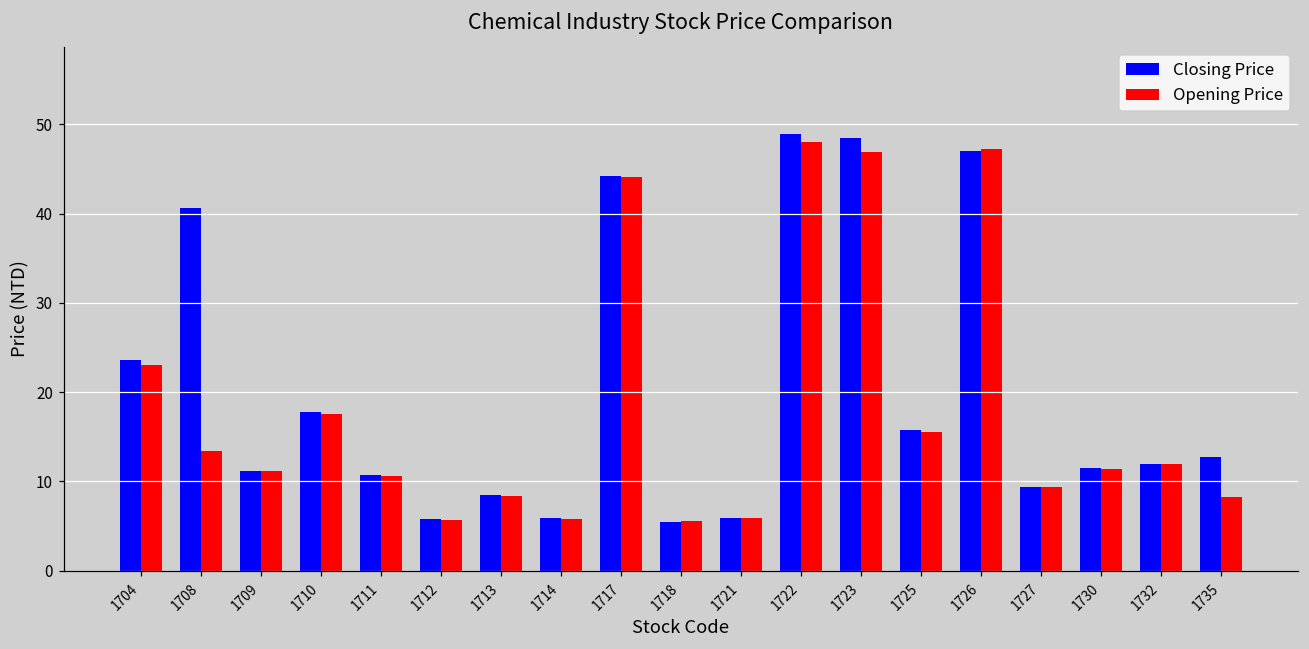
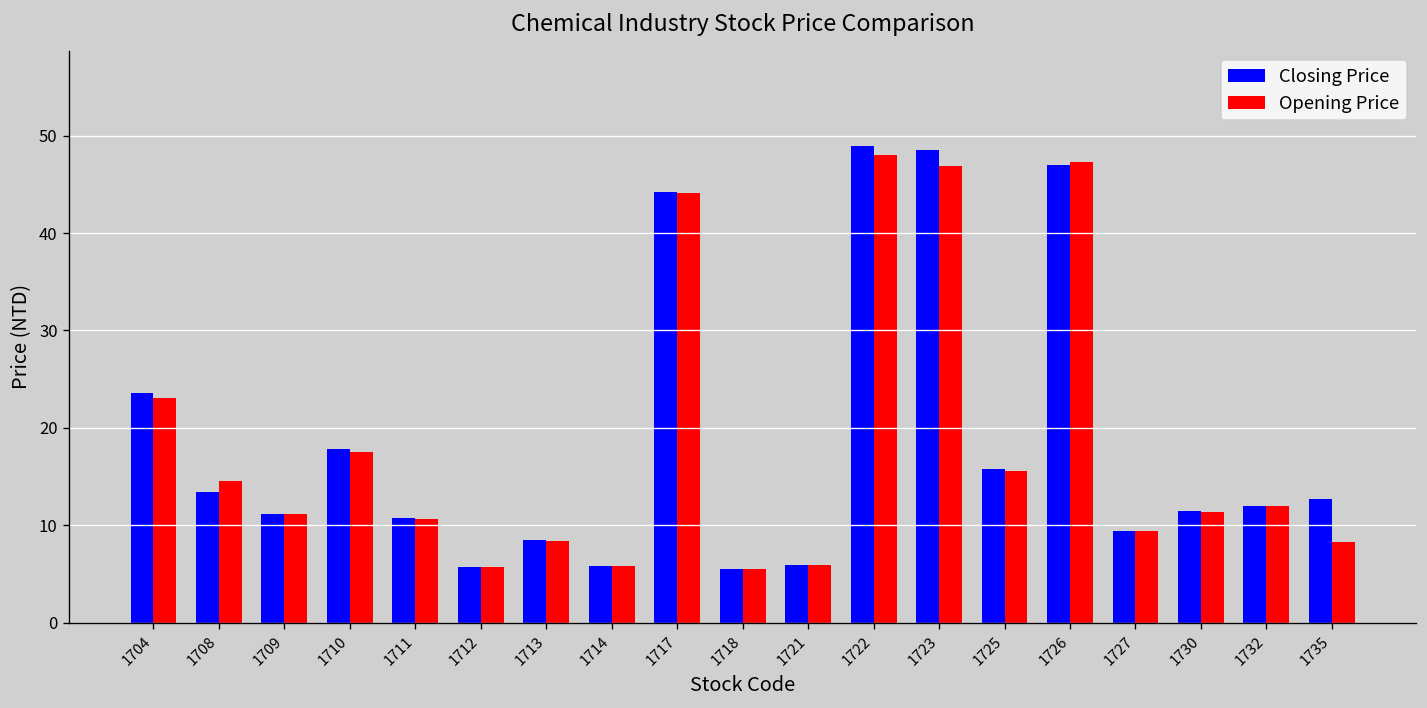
  {
    "Closing Price": {
      "1704": 24,
-     "1708": 41,
+     "1708": 13,
      "1709": 11,
      "1710": 18,
      "1711": 11,
      "1712": 6,
      "1713": 8,
      "1714": 6,
      "1717": 44,
      "1718": 6,
      "1721": 6,
      "1722": 49,
      "1723": 49,
      "1725": 16,
      "1726": 47,
      "1727": 9,
      "1730": 12,
      "1732": 12,
      "1735": 13
    },
    "Opening Price": {
      "1704": 23,
-     "1708": 13,
+     "1708": 15,
      "1709": 11,
      "1710": 18,
      "1711": 11,
      "1712": 6,
      "1713": 8,
      "1714": 6,
      "1717": 44,
      "1718": 6,
      "1721": 6,
      "1722": 48,
      "1723": 47,
      "1725": 16,
      "1726": 47,
      "1727": 9,
      "1730": 11,
      "1732": 12,
      "1735": 8
    }
  }
